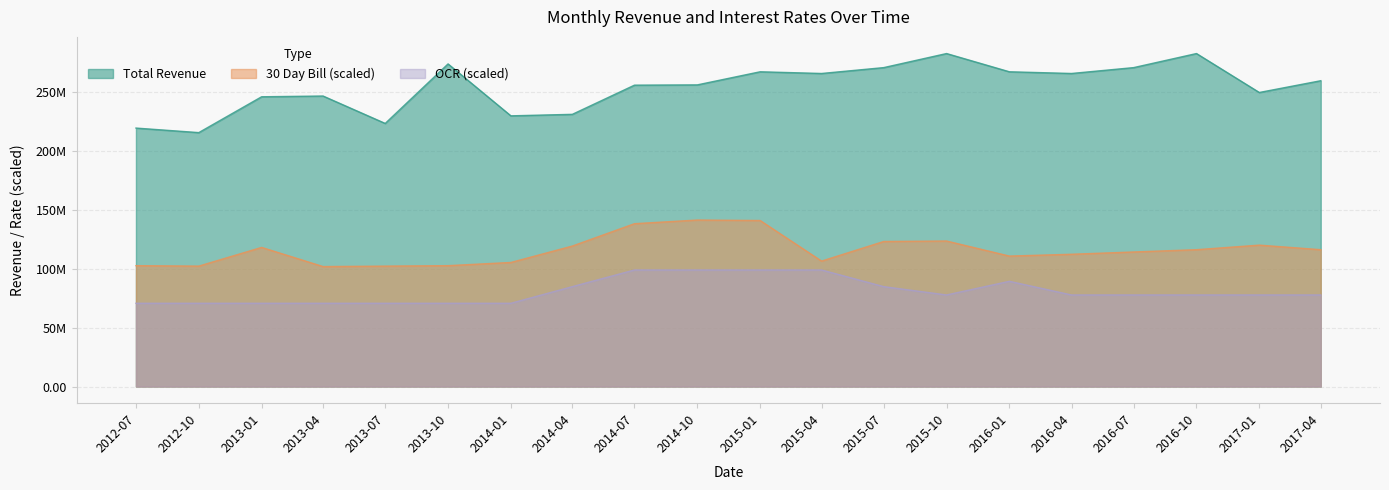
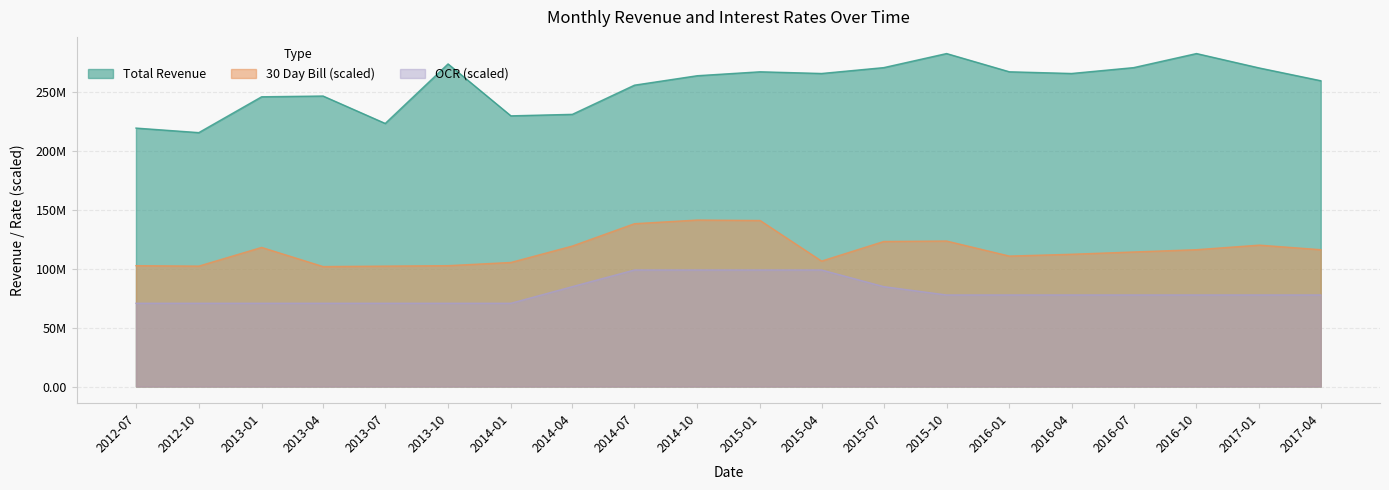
  {
    "Total Revenue": {
      "2012-07": 220000000,
      "2012-10": 216000000,
      "2013-01": 246000000,
      "2013-04": 247000000,
      "2013-07": 224000000,
      "2013-10": 274000000,
      "2014-01": 230000000,
      "2014-04": 231000000,
      "2014-07": 256000000,
-     "2014-10": 256000000,
+     "2014-10": 264000000,
      "2015-01": 268000000,
      "2015-04": 266000000,
      "2015-07": 271000000,
      "2015-10": 283000000,
      "2016-01": 268000000,
      "2016-04": 266000000,
      "2016-07": 271000000,
      "2016-10": 283000000,
-     "2017-01": 250000000,
+     "2017-01": 271000000,
      "2017-04": 260000000
    },
    "30 Day Bill (scaled)": {
      "2012-07": 103000000,
      "2012-10": 102000000,
      "2013-01": 118000000,
      "2013-04": 102000000,
      "2013-07": 102000000,
      "2013-10": 103000000,
      "2014-01": 105000000,
      "2014-04": 119000000,
      "2014-07": 138000000,
      "2014-10": 142000000,
      "2015-01": 141000000,
      "2015-04": 107000000,
      "2015-07": 123000000,
      "2015-10": 124000000,
      "2016-01": 111000000,
      "2016-04": 112000000,
      "2016-07": 114000000,
      "2016-10": 116000000,
      "2017-01": 120000000,
      "2017-04": 116000000
    },
    "OCR (scaled)": {
      "2012-07": 71000000,
      "2012-10": 71000000,
      "2013-01": 71000000,
      "2013-04": 71000000,
      "2013-07": 71000000,
      "2013-10": 71000000,
      "2014-01": 71000000,
      "2014-04": 85000000,
      "2014-07": 99000000,
      "2014-10": 99000000,
      "2015-01": 99000000,
      "2015-04": 99000000,
      "2015-07": 85000000,
      "2015-10": 78000000,
-     "2016-01": 89000000,
+     "2016-01": 78000000,
      "2016-04": 78000000,
      "2016-07": 78000000,
      "2016-10": 78000000,
      "2017-01": 78000000,
      "2017-04": 78000000
    }
  }
